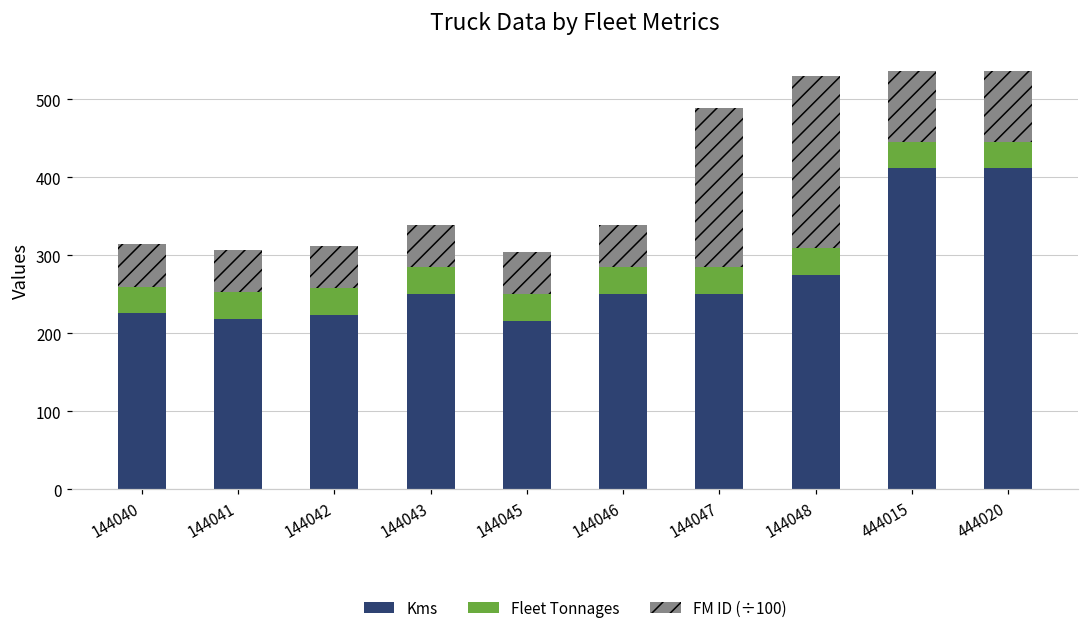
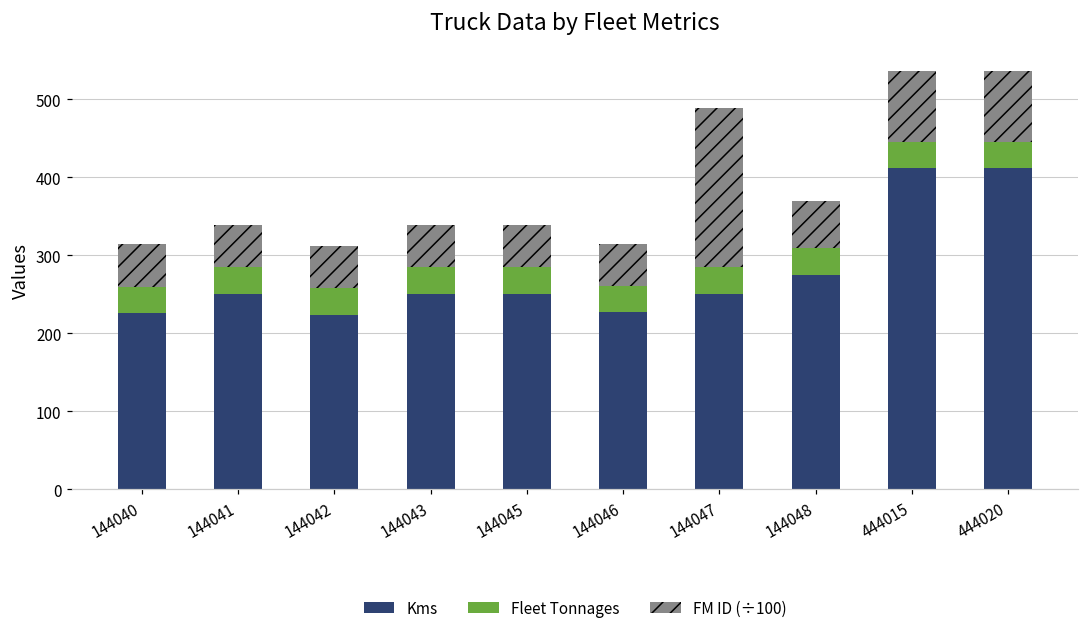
  {
    "Kms": {
      "144040": 230,
-     "144041": 220,
+     "144041": 250,
      "144042": 220,
      "144043": 250,
-     "144045": 220,
-     "144046": 250,
+     "144045": 250,
+     "144046": 230,
      "144047": 250,
      "144048": 280,
      "444015": 410,
      "444020": 410
    },
    "Fleet Tonnages": {
      "144040": 30,
      "144041": 30,
      "144042": 30,
      "144043": 30,
      "144045": 30,
      "144046": 30,
      "144047": 30,
      "144048": 30,
      "444015": 30,
      "444020": 30
    },
    "FM ID (÷100)": {
      "144040": 50,
      "144041": 50,
      "144042": 50,
      "144043": 50,
      "144045": 50,
      "144046": 50,
      "144047": 200,
-     "144048": 220,
+     "144048": 60,
      "444015": 90,
      "444020": 90
    }
  }
